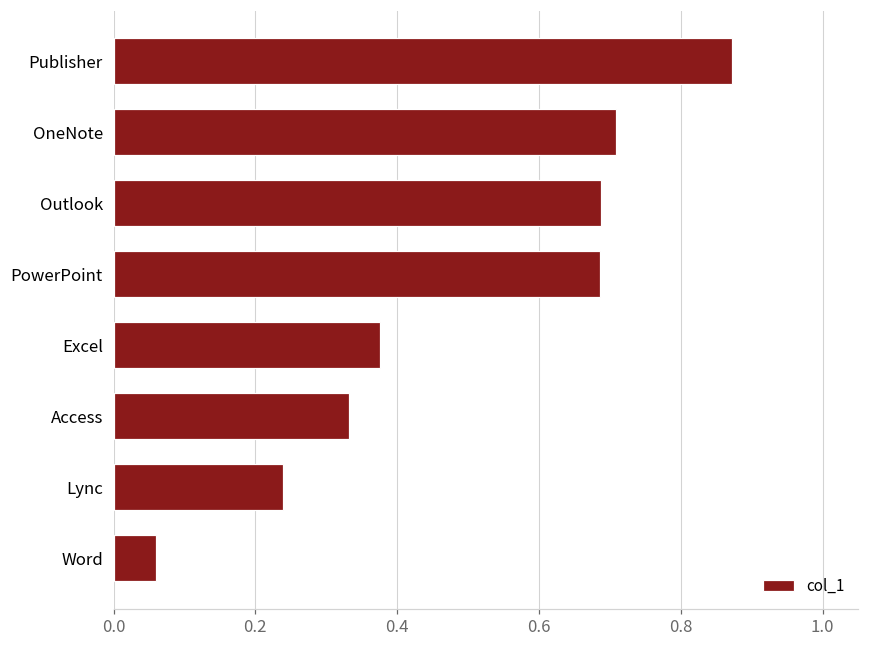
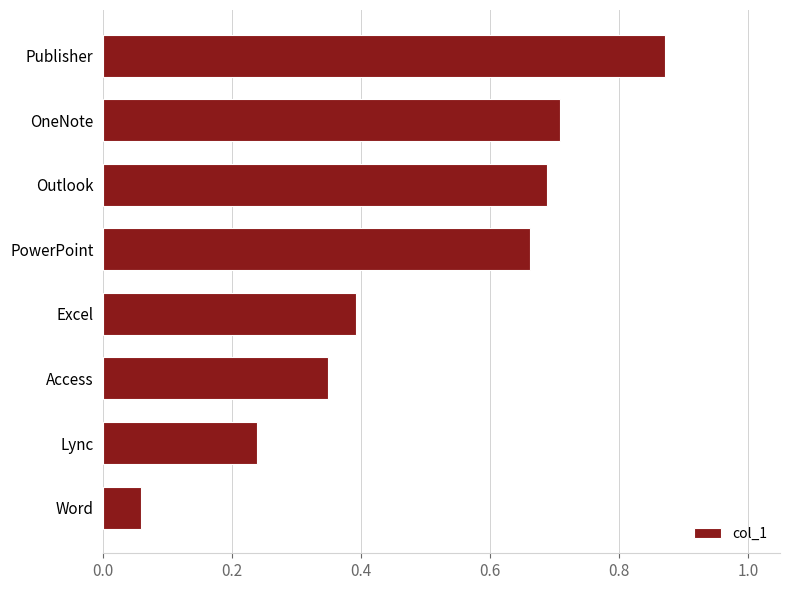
  {
    "Publisher": 0.87,
    "OneNote": 0.71,
    "Outlook": 0.69,
-   "PowerPoint": 0.69,
-   "Excel": 0.38,
-   "Access": 0.33,
+   "PowerPoint": 0.66,
+   "Excel": 0.39,
+   "Access": 0.35,
    "Lync": 0.24,
    "Word": 0.06
  }
